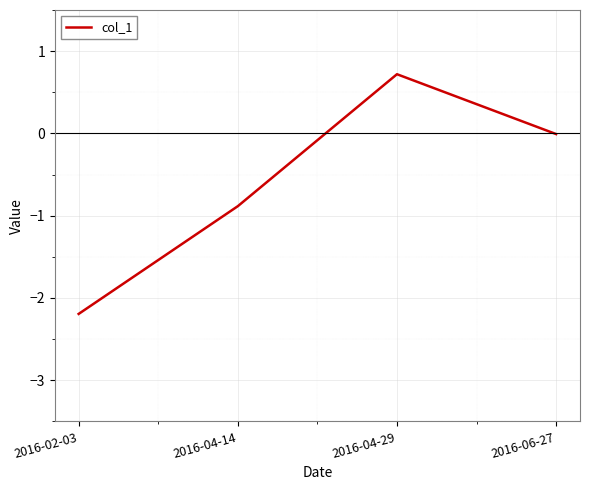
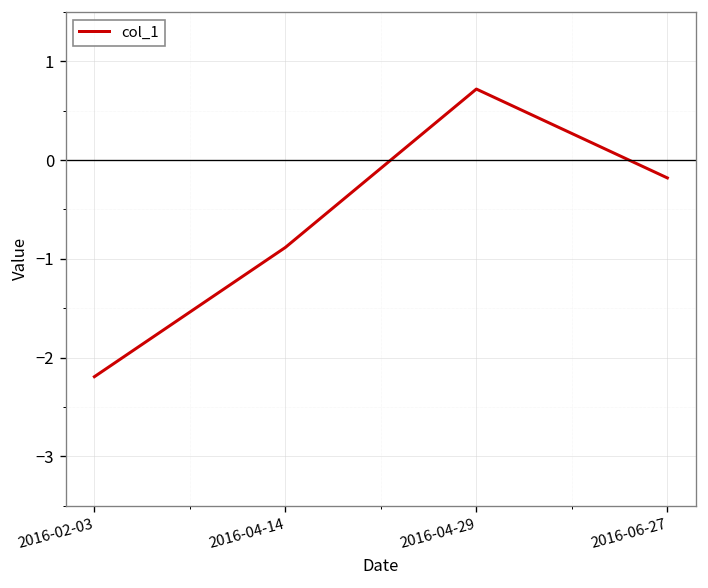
  {
    "2016-02-03": -2.2,
    "2016-04-14": -0.9,
    "2016-04-29": 0.7,
-   "2016-06-27": 0.0
+   "2016-06-27": -0.2
  }
